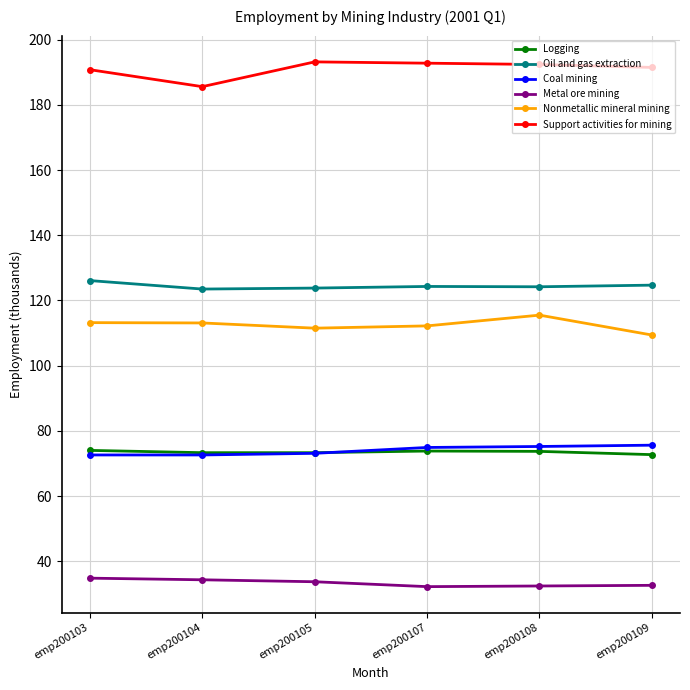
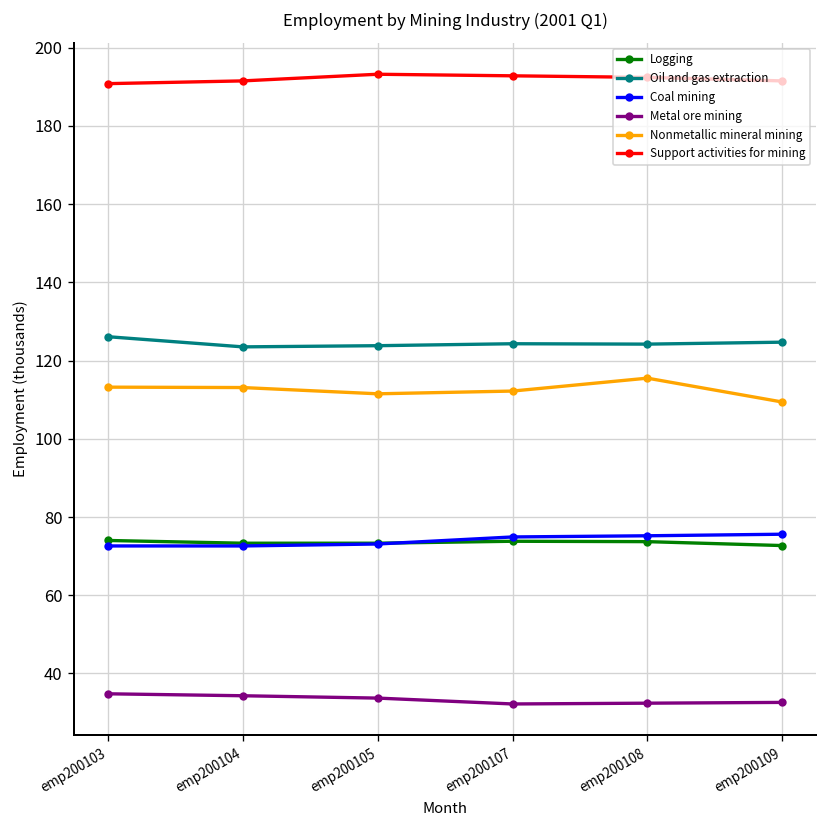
  {
    "Logging": {
      "emp200103": 74,
      "emp200107": 74,
      "emp200108": 74,
      "emp200109": 73
    },
    "Oil and gas extraction": {
      "emp200103": 126,
      "emp200104": 124,
      "emp200105": 124,
      "emp200107": 124,
      "emp200108": 124,
      "emp200109": 125
    },
    "Coal mining": {
      "emp200103": 73,
      "emp200107": 75,
      "emp200108": 75,
      "emp200109": 76
    },
    "Metal ore mining": {
      "emp200103": 35,
      "emp200104": 34,
      "emp200105": 34,
      "emp200107": 32,
      "emp200108": 32,
      "emp200109": 33
    },
    "Nonmetallic mineral mining": {
      "emp200103": 113,
      "emp200104": 113,
      "emp200105": 112,
      "emp200107": 112,
      "emp200108": 116,
      "emp200109": 109
    },
    "Support activities for mining": {
      "emp200103": 191,
-     "emp200104": 186,
+     "emp200104": 192,
      "emp200105": 193,
      "emp200107": 193
    }
  }
